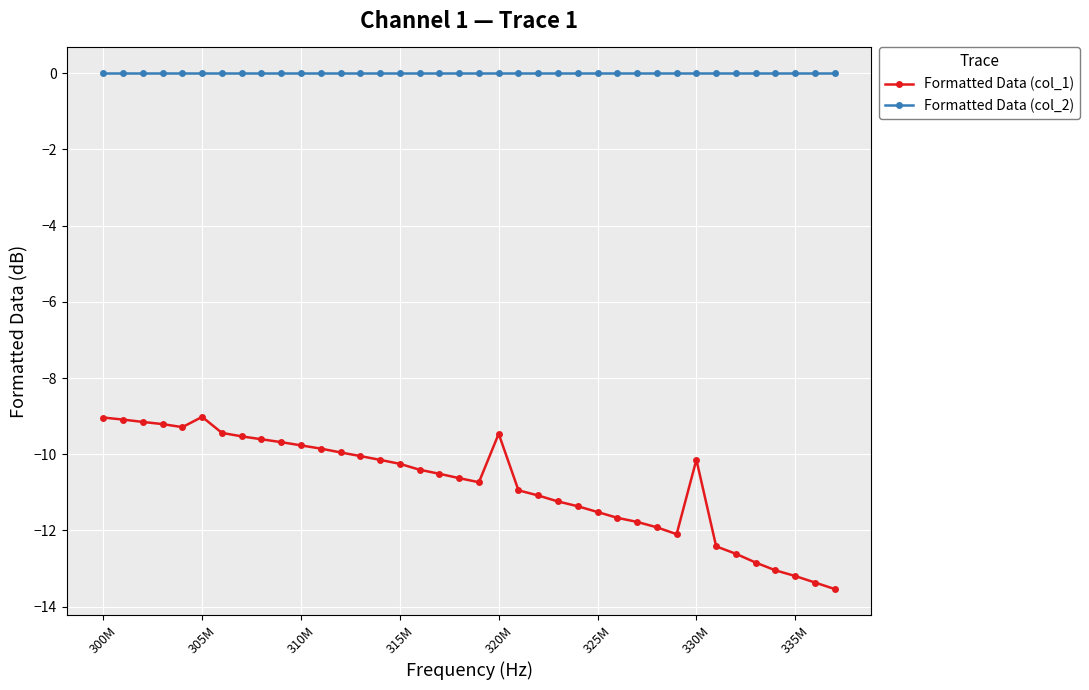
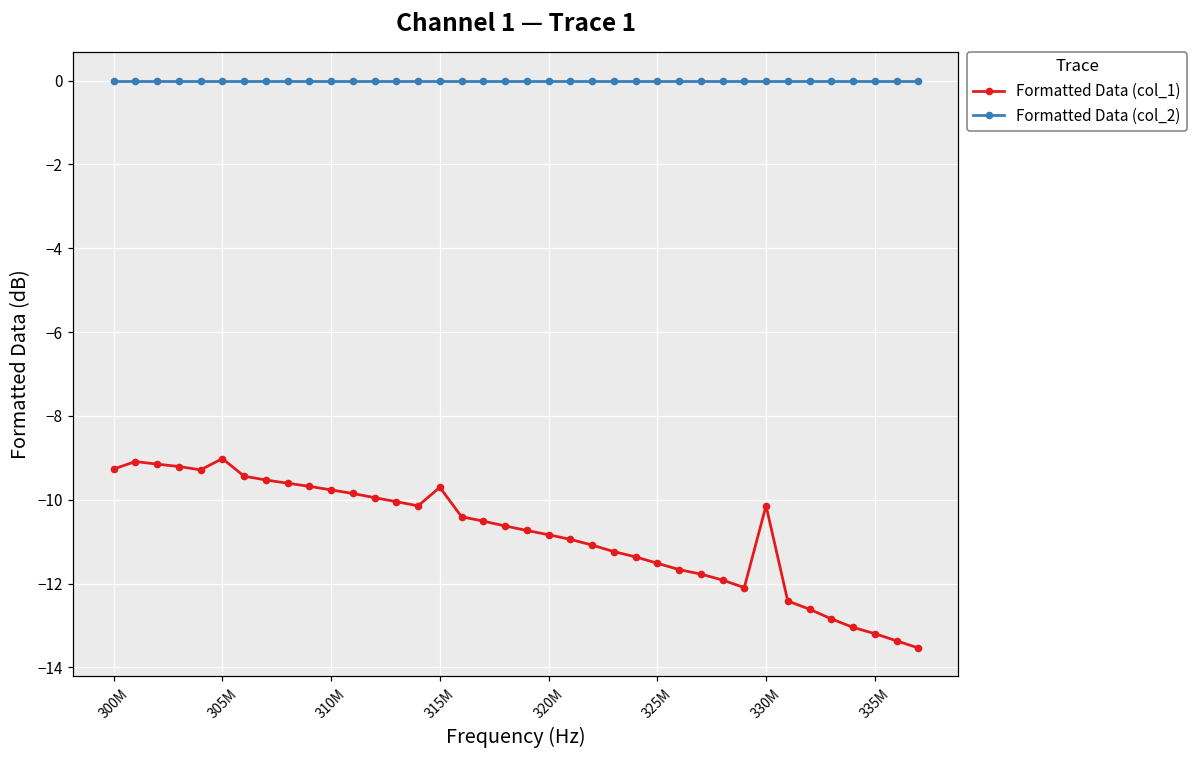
  {
    "Formatted Data (col_1)": {
-     "300M": -9.0,
+     "300M": -9.3,
      "305M": -9.0,
      "310M": -9.8,
-     "315M": -10.3,
-     "320M": -9.5,
+     "315M": -9.7,
+     "320M": -10.8,
      "325M": -11.5,
      "330M": -10.1,
      "335M": -13.2
    },
    "Formatted Data (col_2)": {
      "300M": 0.0,
      "305M": 0.0,
      "310M": 0.0,
      "315M": 0.0,
      "320M": 0.0,
      "325M": 0.0,
      "330M": 0.0,
      "335M": 0.0
    }
  }
